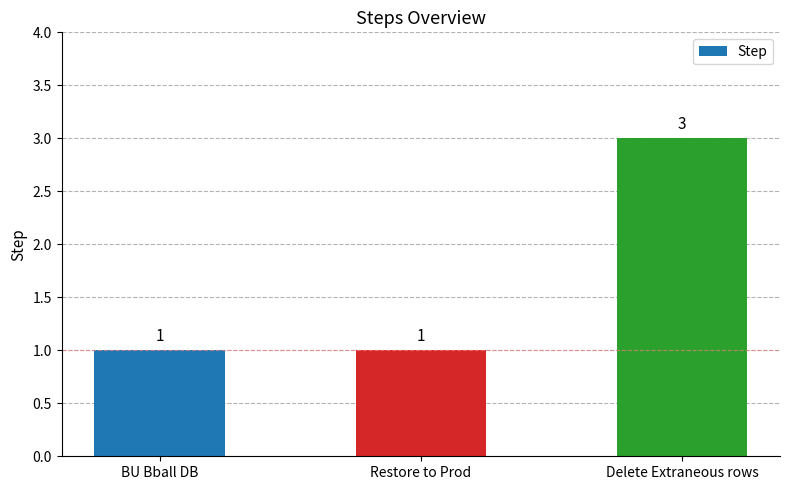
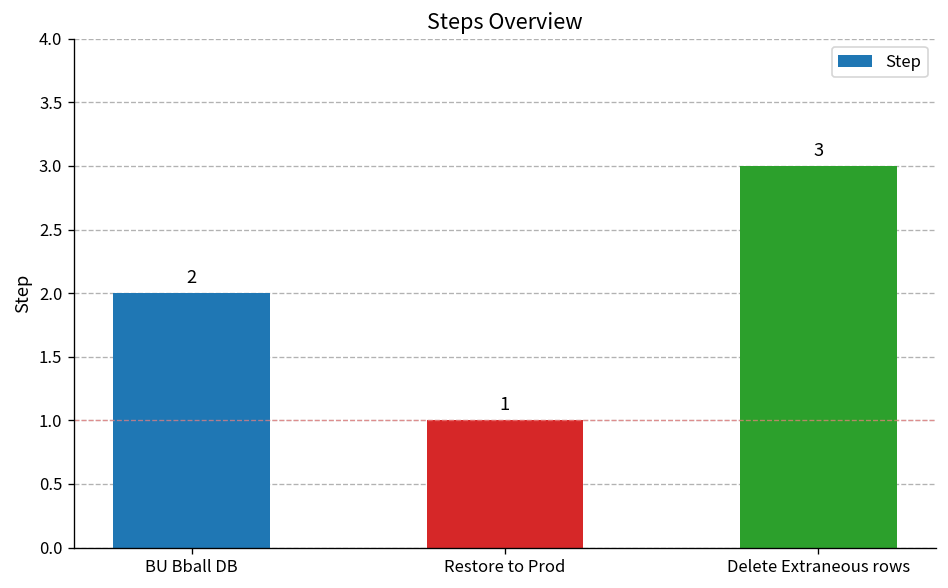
  {
-   "BU Bball DB": 1,
+   "BU Bball DB": 2,
    "Restore to Prod": 1,
    "Delete Extraneous rows": 3
  }
